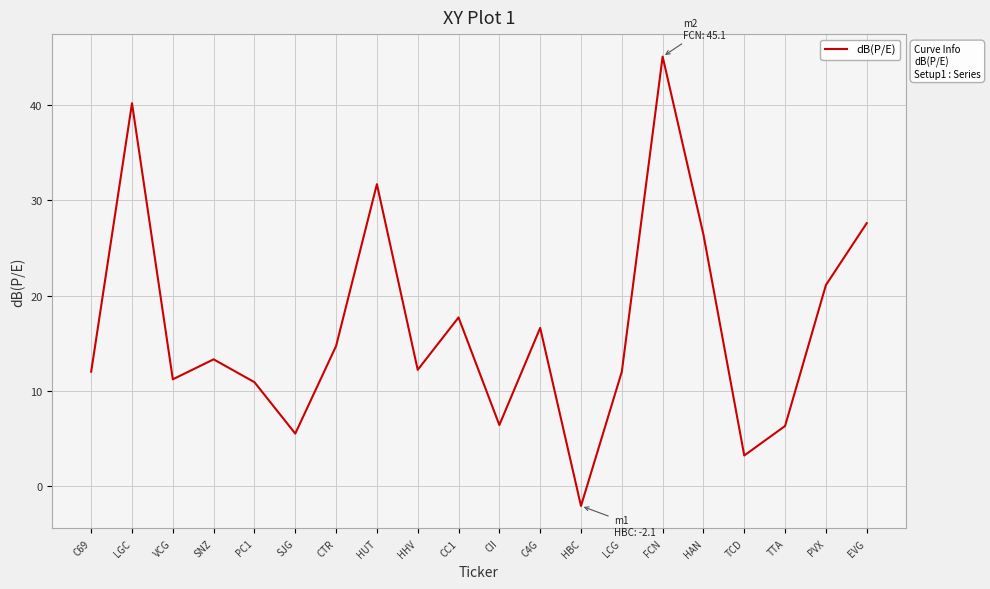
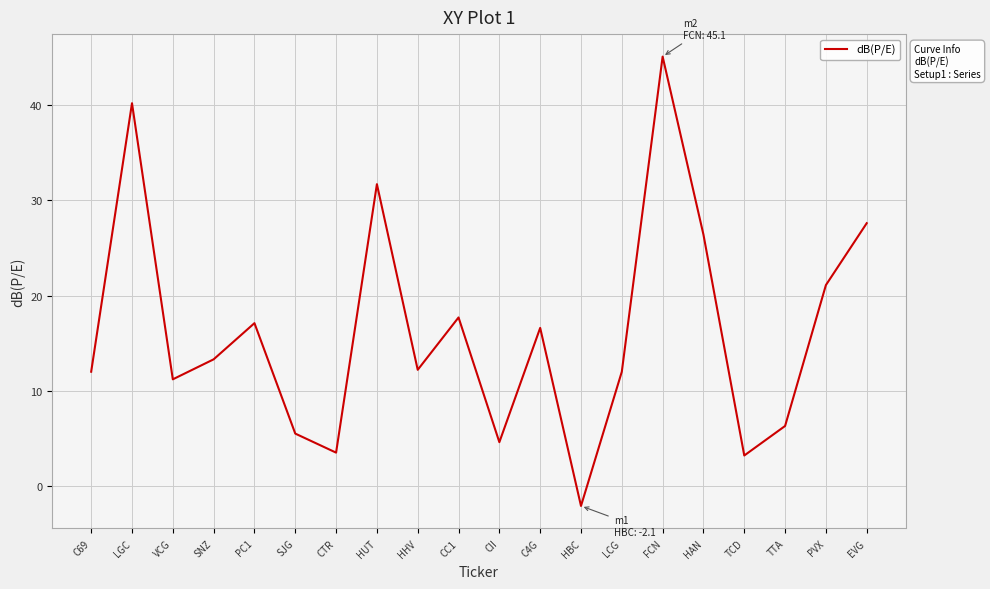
  {
    "C69": 12,
    "LGC": 40,
    "VCG": 11,
    "SNZ": 13,
-   "PC1": 11,
+   "PC1": 17,
    "SJG": 6,
-   "CTR": 15,
+   "CTR": 4,
    "HUT": 32,
    "HHV": 12,
    "CC1": 18,
-   "CII": 6,
+   "CII": 5,
    "C4G": 17,
    "LCG": 12,
    "HAN": 26,
    "TCD": 3,
    "TTA": 6,
    "PVX": 21,
    "EVG": 28
  }
